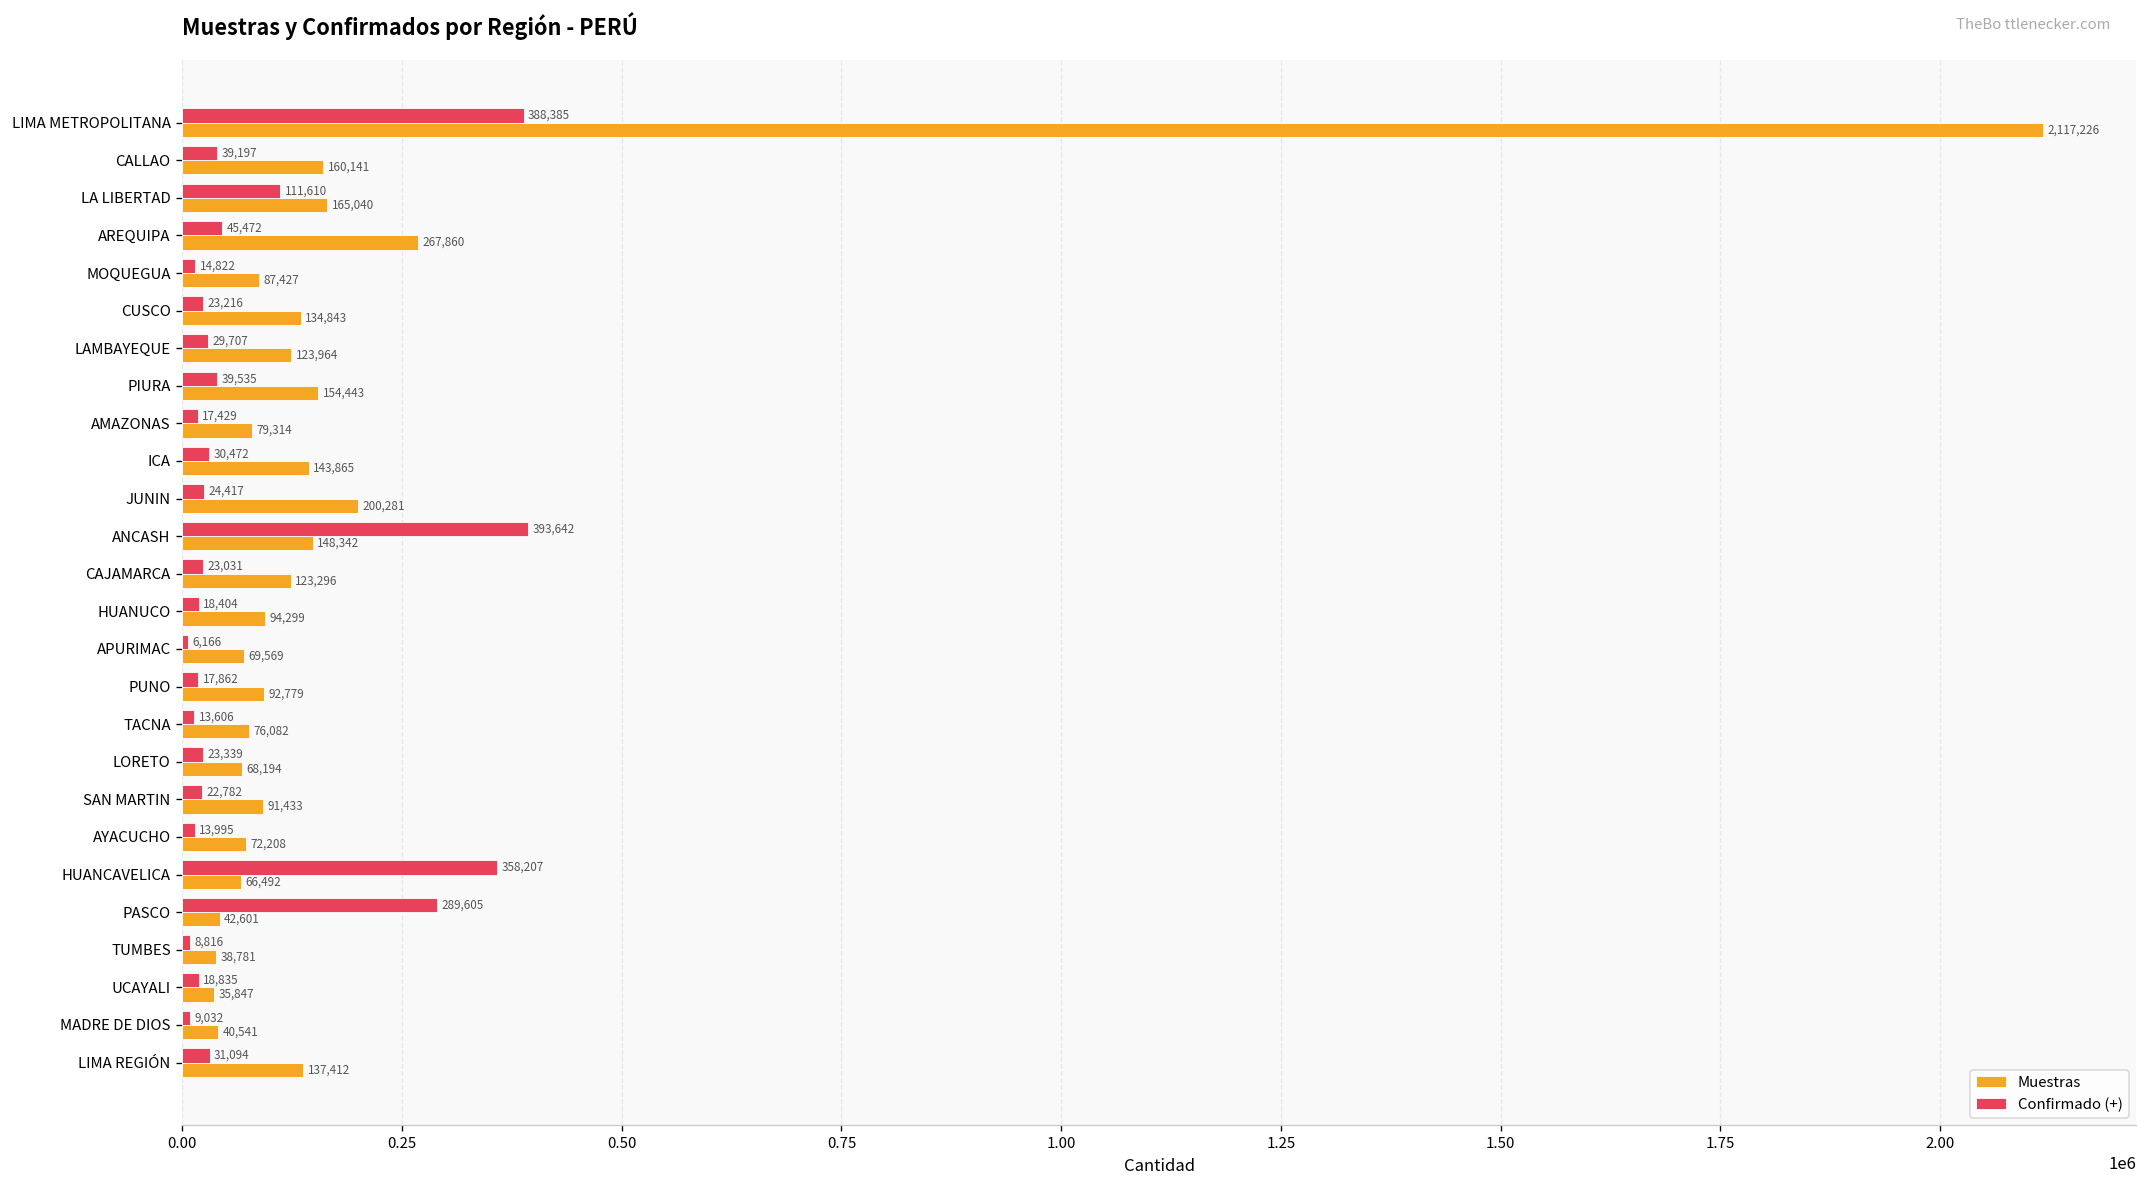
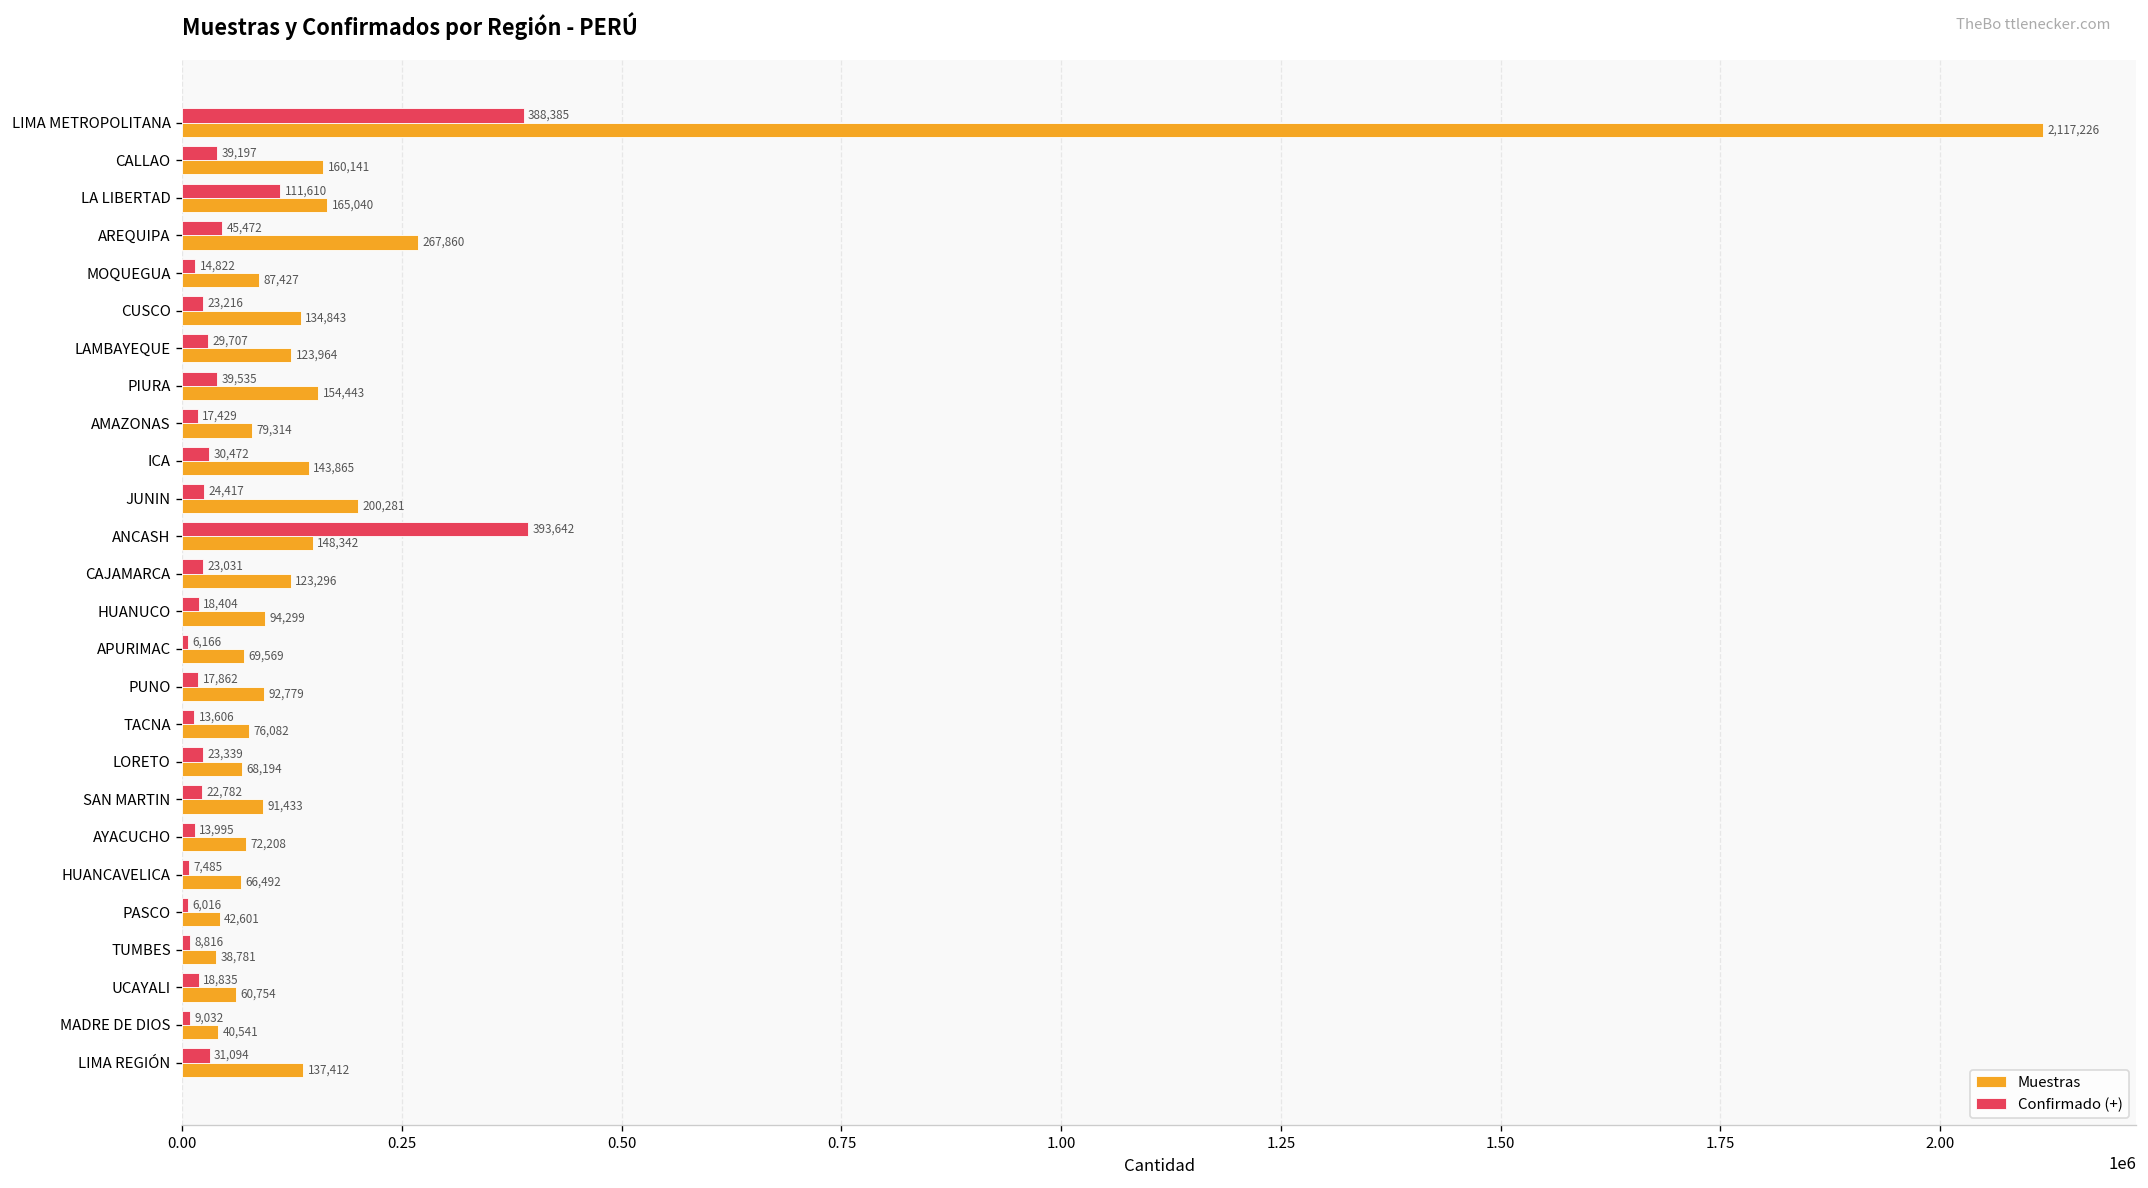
  {
    "Muestras": {
      "LIMA METROPOLITANA": "2,117,226",
      "CALLAO": "160,141",
      "LA LIBERTAD": "165,040",
      "AREQUIPA": "267,860",
      "MOQUEGUA": "87,427",
      "CUSCO": "134,843",
      "LAMBAYEQUE": "123,964",
      "PIURA": "154,443",
      "AMAZONAS": "79,314",
      "ICA": "143,865",
      "JUNIN": "200,281",
      "ANCASH": "148,342",
      "CAJAMARCA": "123,296",
      "HUANUCO": "94,299",
      "APURIMAC": "69,569",
      "PUNO": "92,779",
      "TACNA": "76,082",
      "LORETO": "68,194",
      "SAN MARTIN": "91,433",
      "AYACUCHO": "72,208",
      "HUANCAVELICA": "66,492",
      "PASCO": "42,601",
      "TUMBES": "38,781",
-     "UCAYALI": "35,847",
+     "UCAYALI": "60,754",
      "MADRE DE DIOS": "40,541",
      "LIMA REGIÓN": "137,412"
    },
    "Confirmado (+)": {
      "LIMA METROPOLITANA": "388,385",
      "CALLAO": "39,197",
      "LA LIBERTAD": "111,610",
      "AREQUIPA": "45,472",
      "MOQUEGUA": "14,822",
      "CUSCO": "23,216",
      "LAMBAYEQUE": "29,707",
      "PIURA": "39,535",
      "AMAZONAS": "17,429",
      "ICA": "30,472",
      "JUNIN": "24,417",
      "ANCASH": "393,642",
      "CAJAMARCA": "23,031",
      "HUANUCO": "18,404",
      "APURIMAC": "6,166",
      "PUNO": "17,862",
      "TACNA": "13,606",
      "LORETO": "23,339",
      "SAN MARTIN": "22,782",
      "AYACUCHO": "13,995",
-     "HUANCAVELICA": "358,207",
-     "PASCO": "289,605",
+     "HUANCAVELICA": "7,485",
+     "PASCO": "6,016",
      "TUMBES": "8,816",
      "UCAYALI": "18,835",
      "MADRE DE DIOS": "9,032",
      "LIMA REGIÓN": "31,094"
    }
  }
